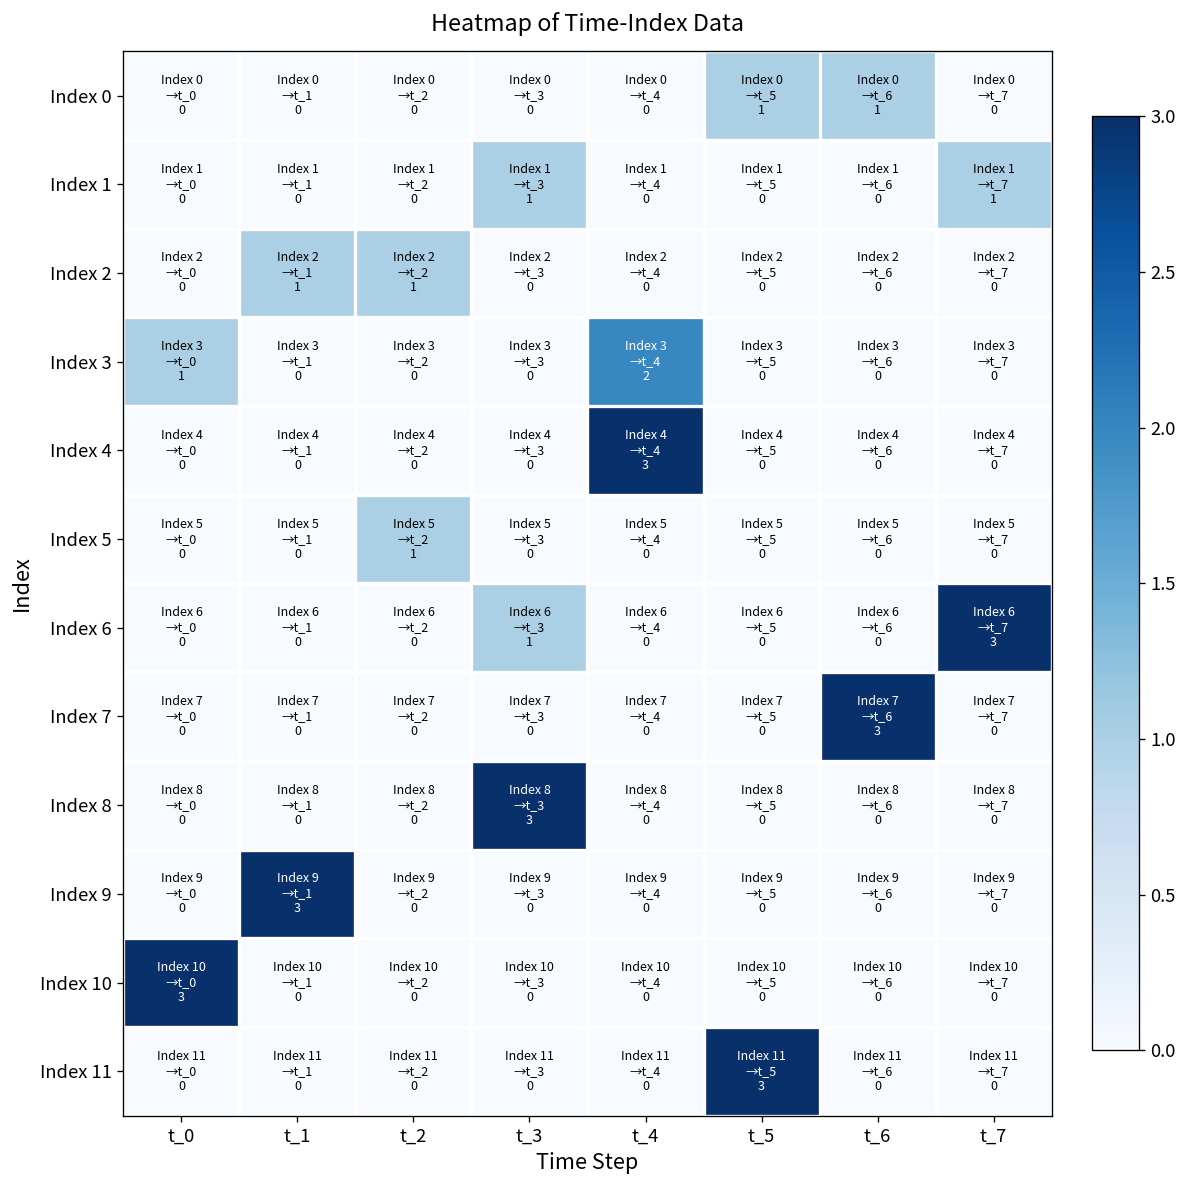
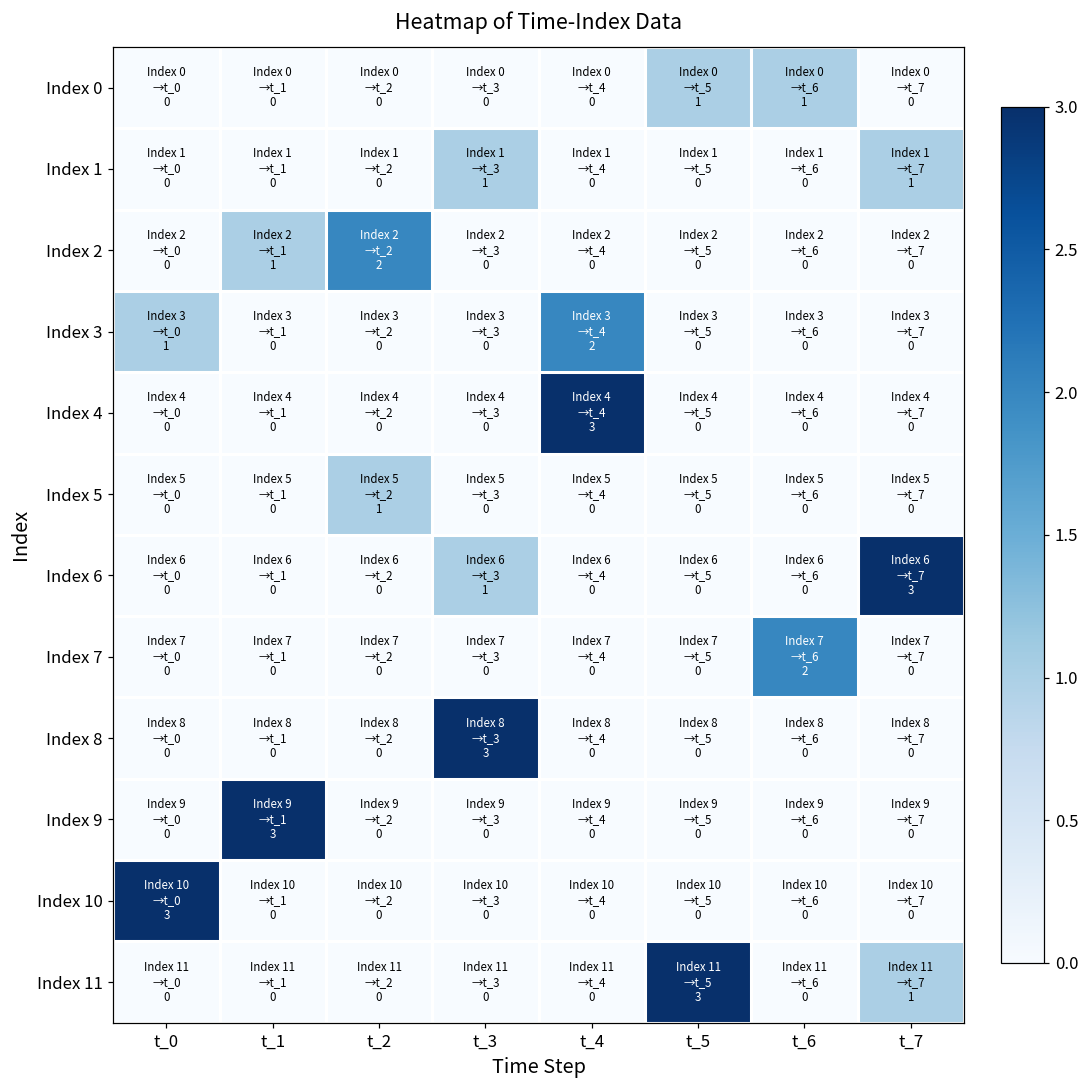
  {
    "Index 2": {
-     "t_2": 1
+     "t_2": 2
    },
    "Index 7": {
-     "t_6": 3
+     "t_6": 2
    },
    "Index 11": {
-     "t_7": 0
+     "t_7": 1
    }
  }
